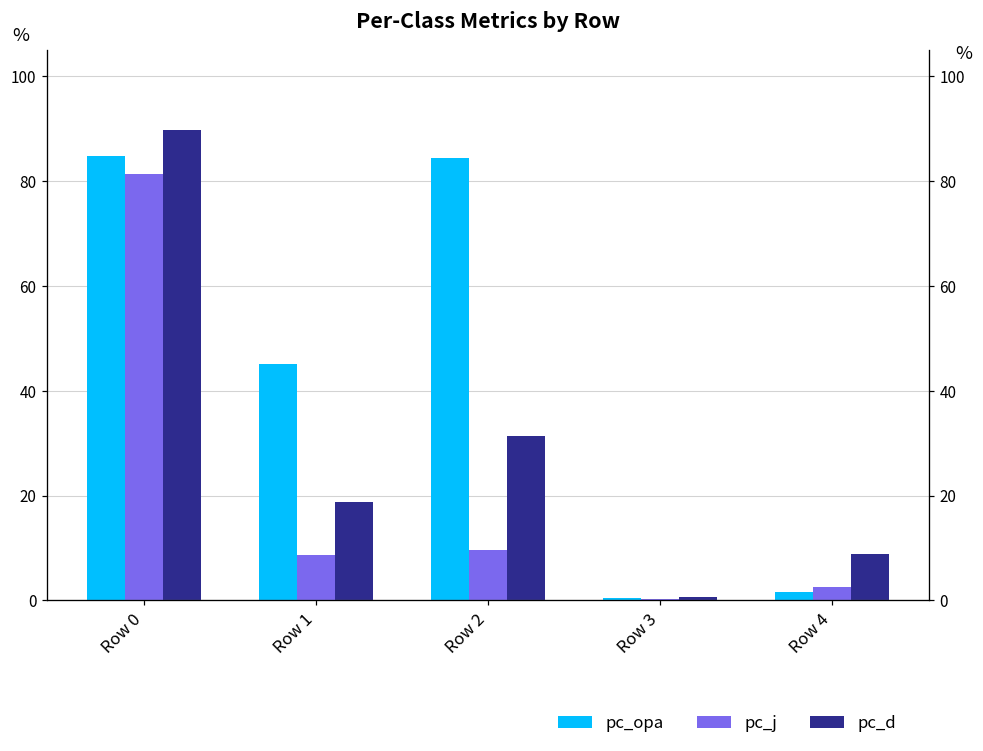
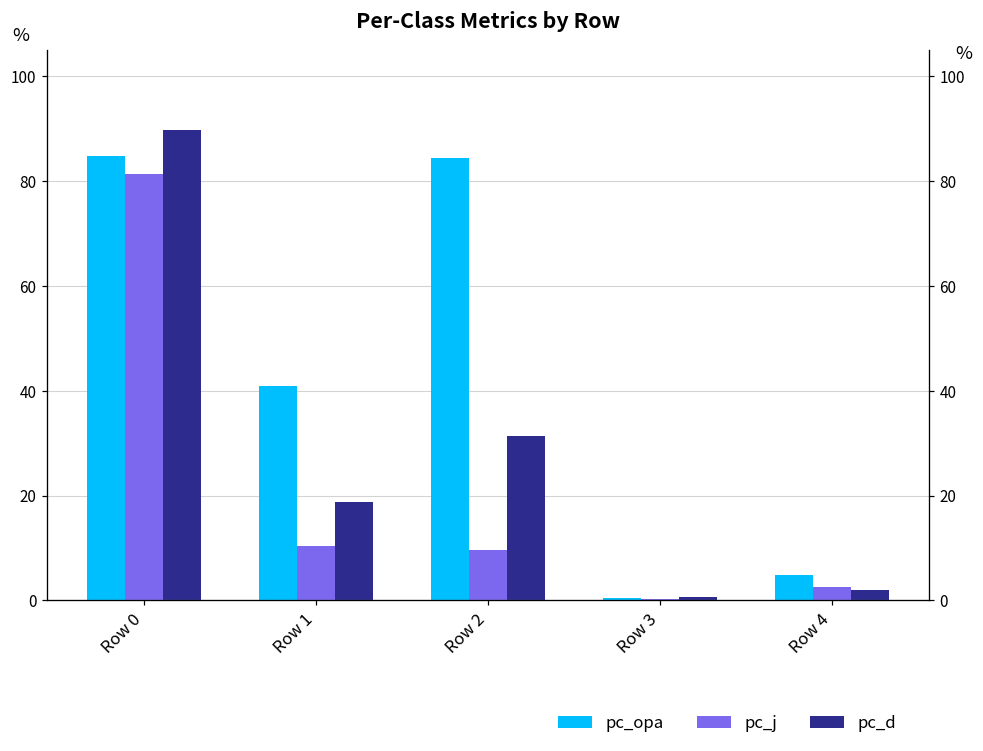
  {
    "pc_opa": {
      "Row 0": 85,
-     "Row 1": 45,
+     "Row 1": 41,
      "Row 2": 84,
-     "Row 4": 2
+     "Row 4": 5
    },
    "pc_j": {
      "Row 0": 81,
-     "Row 1": 9,
+     "Row 1": 10,
      "Row 2": 10,
      "Row 4": 3
    },
    "pc_d": {
      "Row 0": 90,
      "Row 1": 19,
      "Row 2": 31,
      "Row 3": 1,
-     "Row 4": 9
+     "Row 4": 2
    }
  }
